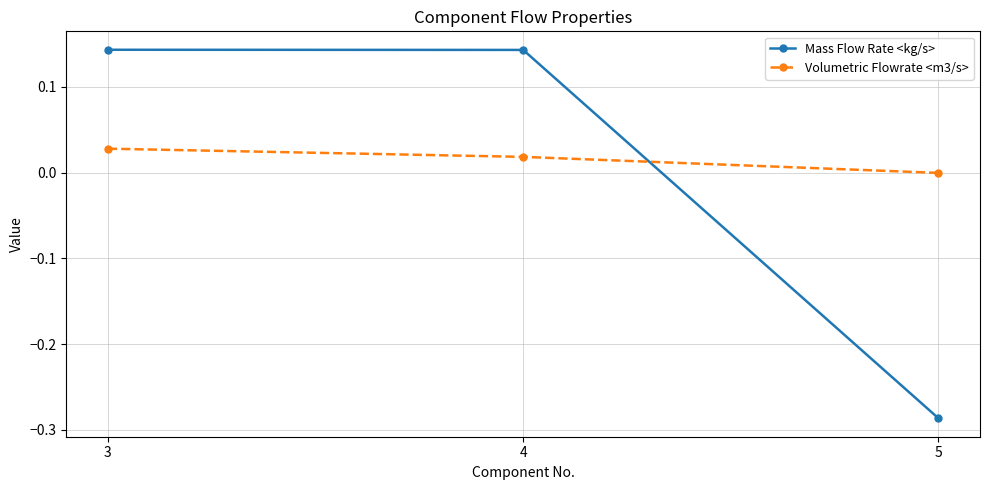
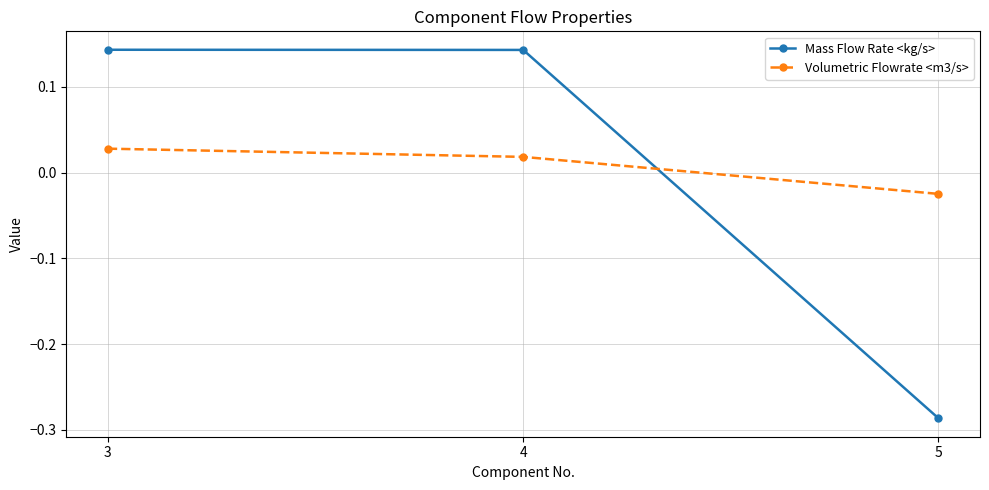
  {
    "Mass Flow Rate <kg/s>": {
      "3": 0.14,
      "4": 0.14,
      "5": -0.29
    },
    "Volumetric Flowrate <m3/s>": {
      "3": 0.03,
      "4": 0.02,
-     "5": 0.00
+     "5": -0.02
    }
  }
